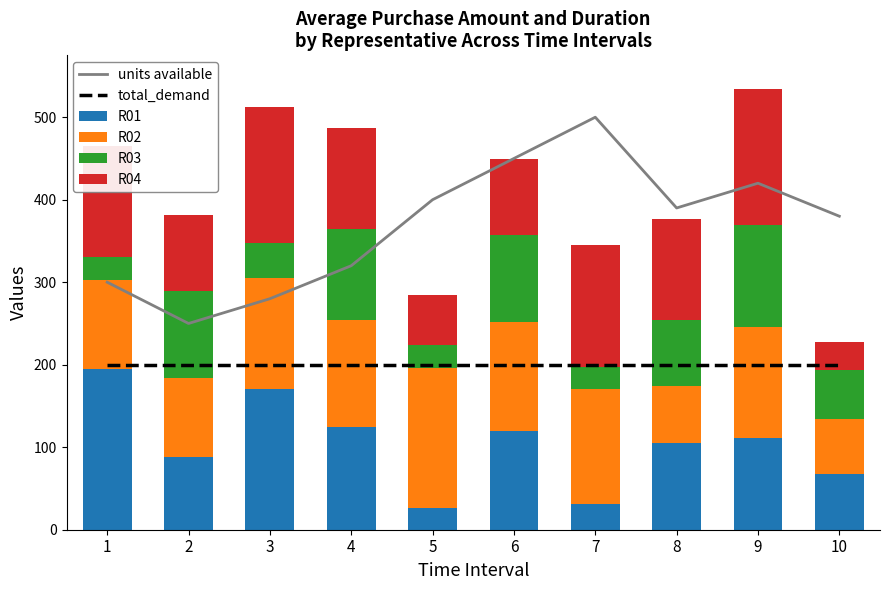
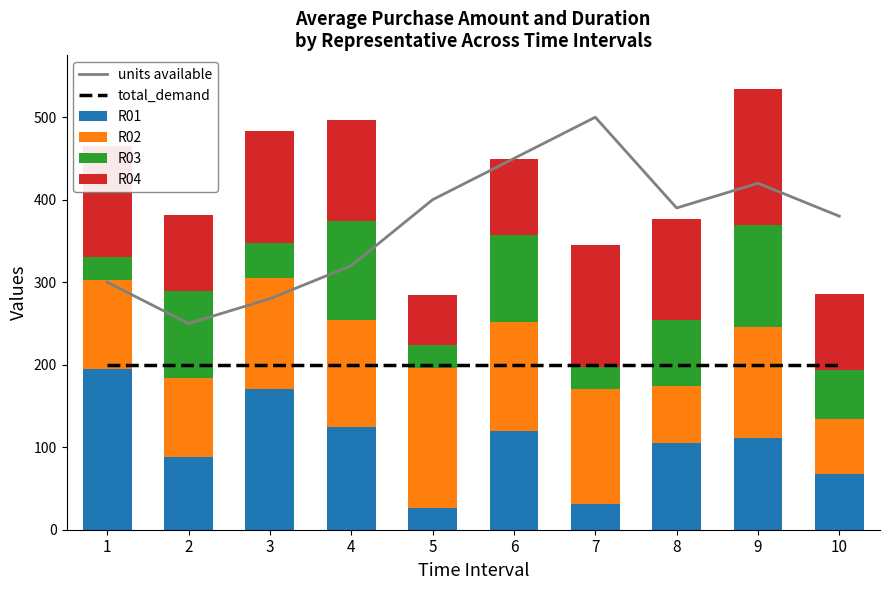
  {
    "units available": {
      "1": 300,
      "2": 250,
      "3": 280,
      "4": 320,
      "5": 400,
      "6": 450,
      "7": 500,
      "8": 390,
      "9": 420,
      "10": 380
    },
    "R01": {
      "1": 200,
      "2": 90,
      "3": 170,
      "4": 130,
      "5": 30,
      "6": 120,
      "7": 30,
      "8": 110,
      "9": 110,
      "10": 70
    },
    "total_demand": {
      "1": 200,
      "2": 200,
      "3": 200,
      "4": 200,
      "5": 200,
      "6": 200,
      "7": 200,
      "8": 200,
      "9": 200,
      "10": 200
    },
    "R02": {
      "1": 110,
      "2": 100,
      "3": 140,
      "4": 130,
      "5": 170,
      "6": 130,
      "7": 140,
      "8": 70,
      "9": 140,
      "10": 70
    },
    "R03": {
      "1": 30,
      "2": 110,
      "3": 40,
-     "4": 110,
+     "4": 120,
      "5": 30,
      "6": 110,
      "7": 30,
      "8": 80,
      "9": 120,
      "10": 60
    },
    "R04": {
      "2": 90,
-     "3": 170,
+     "3": 140,
      "4": 120,
      "5": 60,
      "6": 90,
      "7": 150,
      "8": 120,
      "9": 170,
-     "10": 30
+     "10": 90
    }
  }
